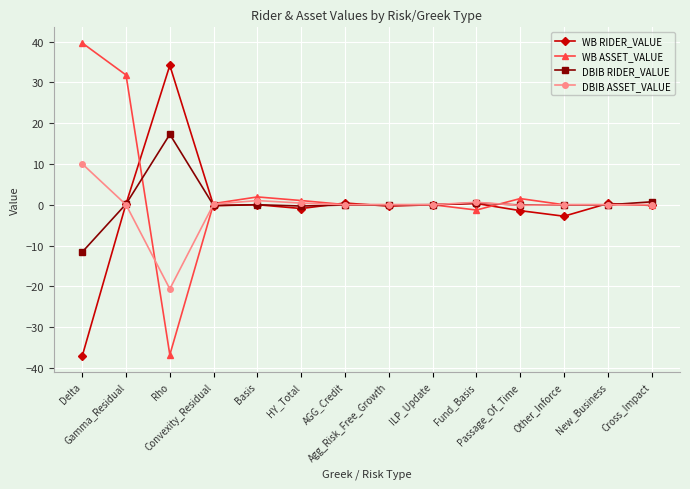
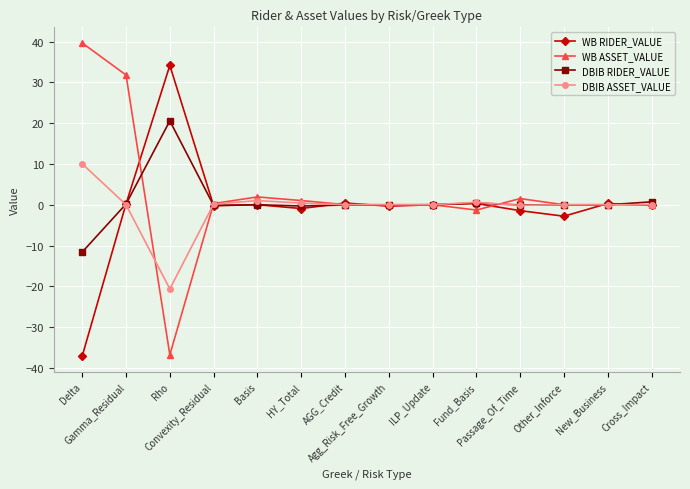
  {
    "WB RIDER_VALUE": {
      "Delta": -37,
      "Rho": 34,
      "Passage_Of_Time": -1,
      "Other_Inforce": -3
    },
    "WB ASSET_VALUE": {
      "Delta": 40,
      "Gamma_Residual": 32,
      "Rho": -37,
      "Basis": 2,
      "HY_Total": 1,
      "Fund_Basis": -1,
      "Passage_Of_Time": 2
    },
    "DBIB RIDER_VALUE": {
      "Delta": -12,
-     "Rho": 17,
+     "Rho": 21,
      "Cross_Impact": 1
    },
    "DBIB ASSET_VALUE": {
      "Delta": 10,
      "Rho": -21,
      "Basis": 1,
      "HY_Total": 0
    }
  }
